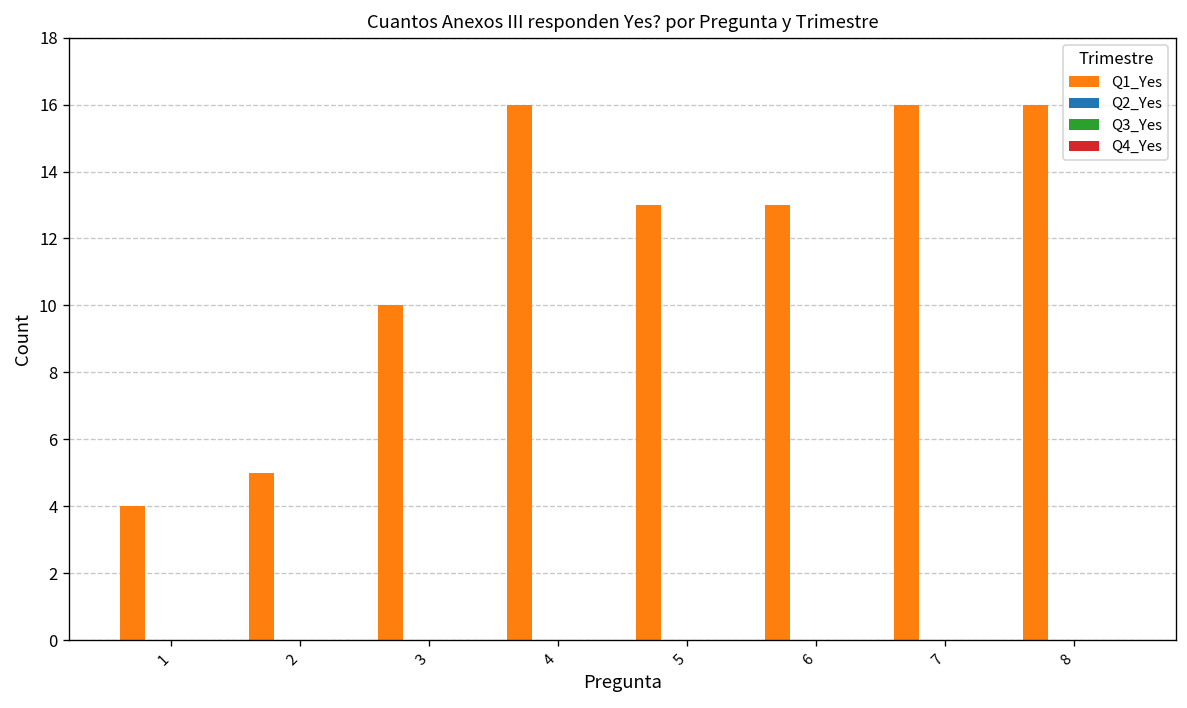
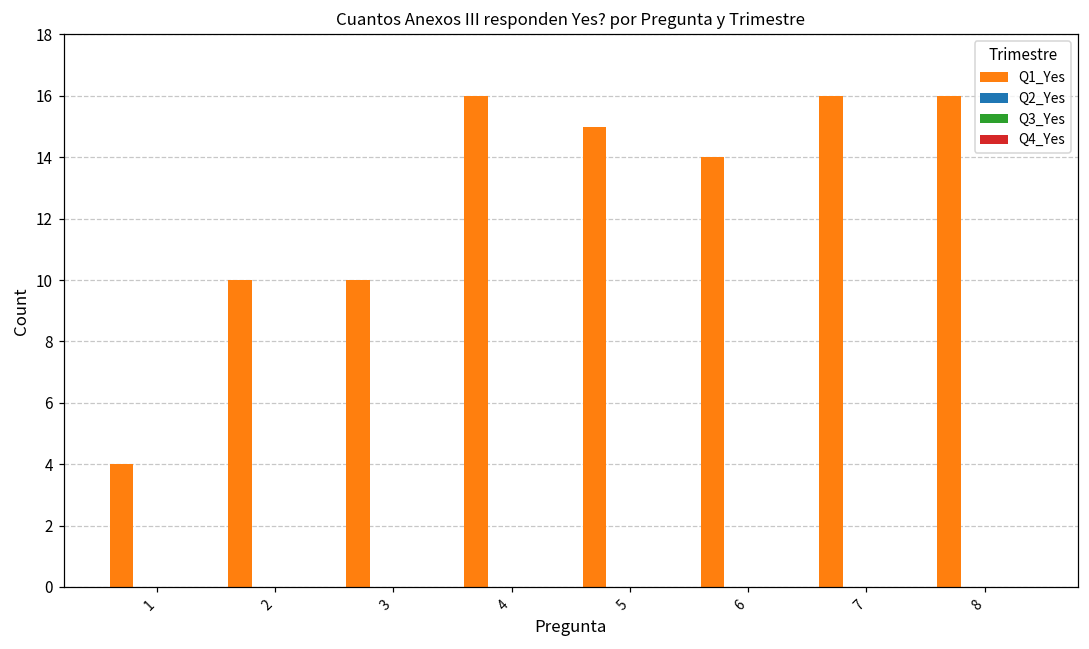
  {
    "Q1_Yes": {
      "1": 4,
-     "2": 5,
+     "2": 10,
      "3": 10,
      "4": 16,
-     "5": 13,
-     "6": 13,
+     "5": 15,
+     "6": 14,
      "7": 16,
      "8": 16
    },
    "Q2_Yes": {
      "1": 0,
      "2": 0,
      "3": 0,
      "4": 0,
      "5": 0,
      "6": 0,
      "7": 0,
      "8": 0
    },
    "Q3_Yes": {
      "1": 0,
      "2": 0,
      "3": 0,
      "4": 0,
      "5": 0,
      "6": 0,
      "7": 0,
      "8": 0
    },
    "Q4_Yes": {
      "1": 0,
      "2": 0,
      "3": 0,
      "4": 0,
      "5": 0,
      "6": 0,
      "7": 0,
      "8": 0
    }
  }
